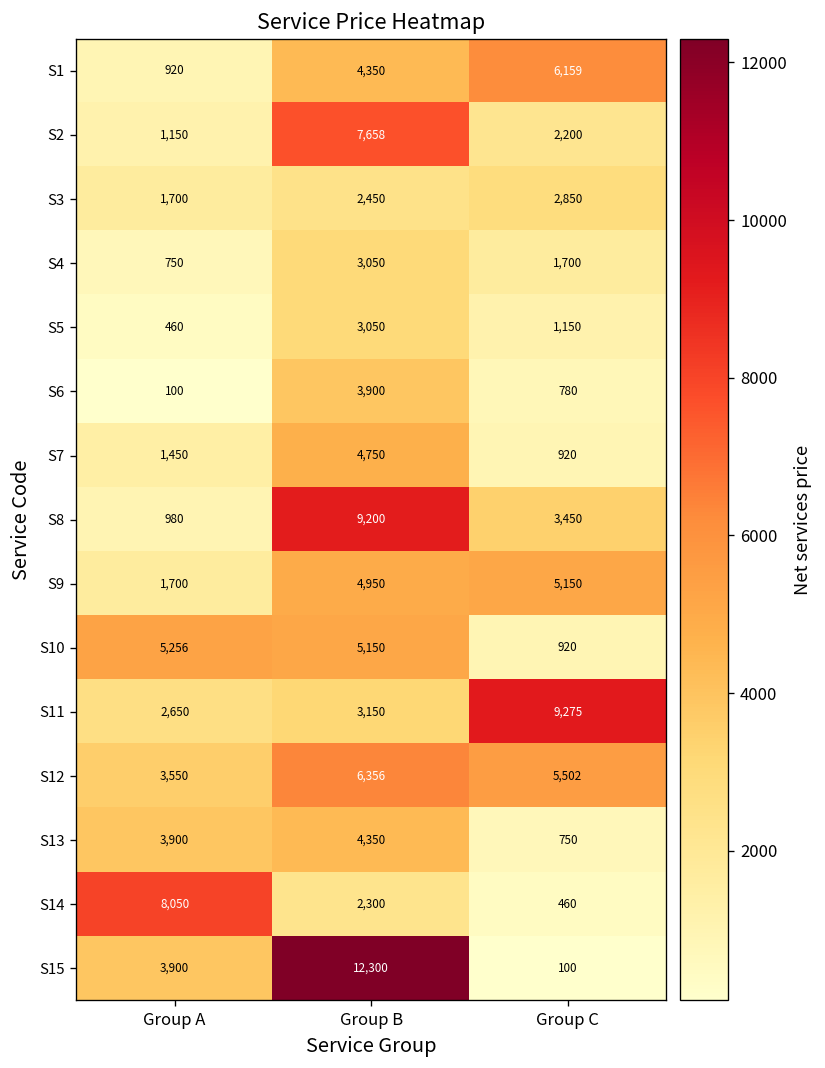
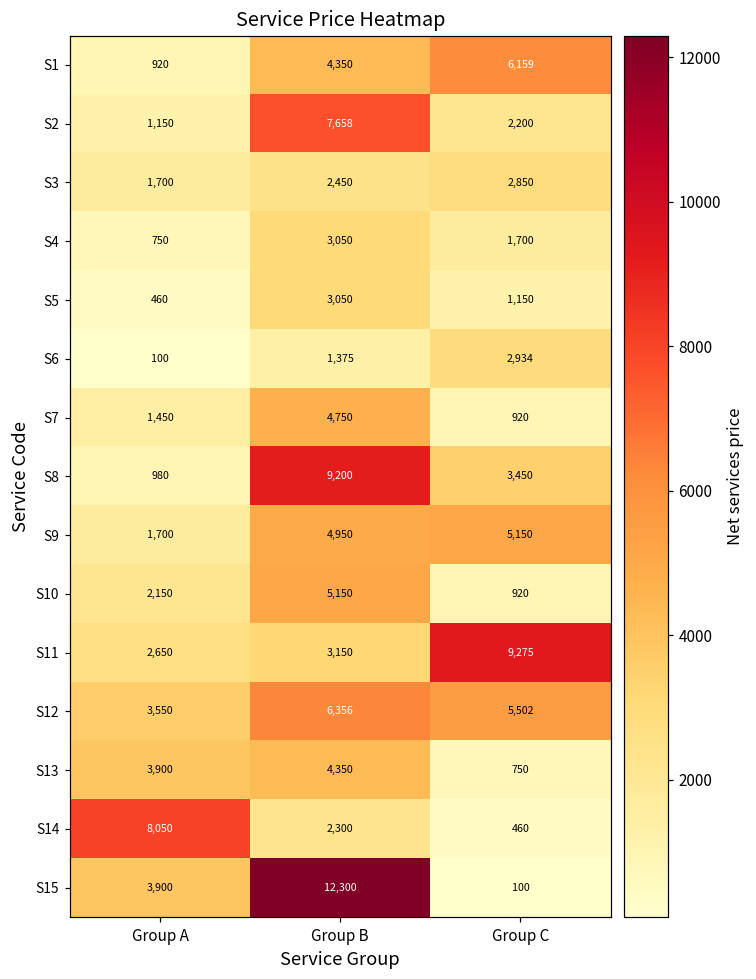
  {
    "S1": {
      "Group A": "920",
      "Group B": "4,350",
      "Group C": "6,159"
    },
    "S2": {
      "Group A": "1,150",
      "Group B": "7,658",
      "Group C": "2,200"
    },
    "S3": {
      "Group A": "1,700",
      "Group B": "2,450",
      "Group C": "2,850"
    },
    "S4": {
      "Group A": "750",
      "Group B": "3,050",
      "Group C": "1,700"
    },
    "S5": {
      "Group A": "460",
      "Group B": "3,050",
      "Group C": "1,150"
    },
    "S6": {
      "Group A": "100",
-     "Group B": "3,900",
-     "Group C": "780"
+     "Group B": "1,375",
+     "Group C": "2,934"
    },
    "S7": {
      "Group A": "1,450",
      "Group B": "4,750",
      "Group C": "920"
    },
    "S8": {
      "Group A": "980",
      "Group B": "9,200",
      "Group C": "3,450"
    },
    "S9": {
      "Group A": "1,700",
      "Group B": "4,950",
      "Group C": "5,150"
    },
    "S10": {
-     "Group A": "5,256",
+     "Group A": "2,150",
      "Group B": "5,150",
      "Group C": "920"
    },
    "S11": {
      "Group A": "2,650",
      "Group B": "3,150",
      "Group C": "9,275"
    },
    "S12": {
      "Group A": "3,550",
      "Group B": "6,356",
      "Group C": "5,502"
    },
    "S13": {
      "Group A": "3,900",
      "Group B": "4,350",
      "Group C": "750"
    },
    "S14": {
      "Group A": "8,050",
      "Group B": "2,300",
      "Group C": "460"
    },
    "S15": {
      "Group A": "3,900",
      "Group B": "12,300",
      "Group C": "100"
    }
  }
